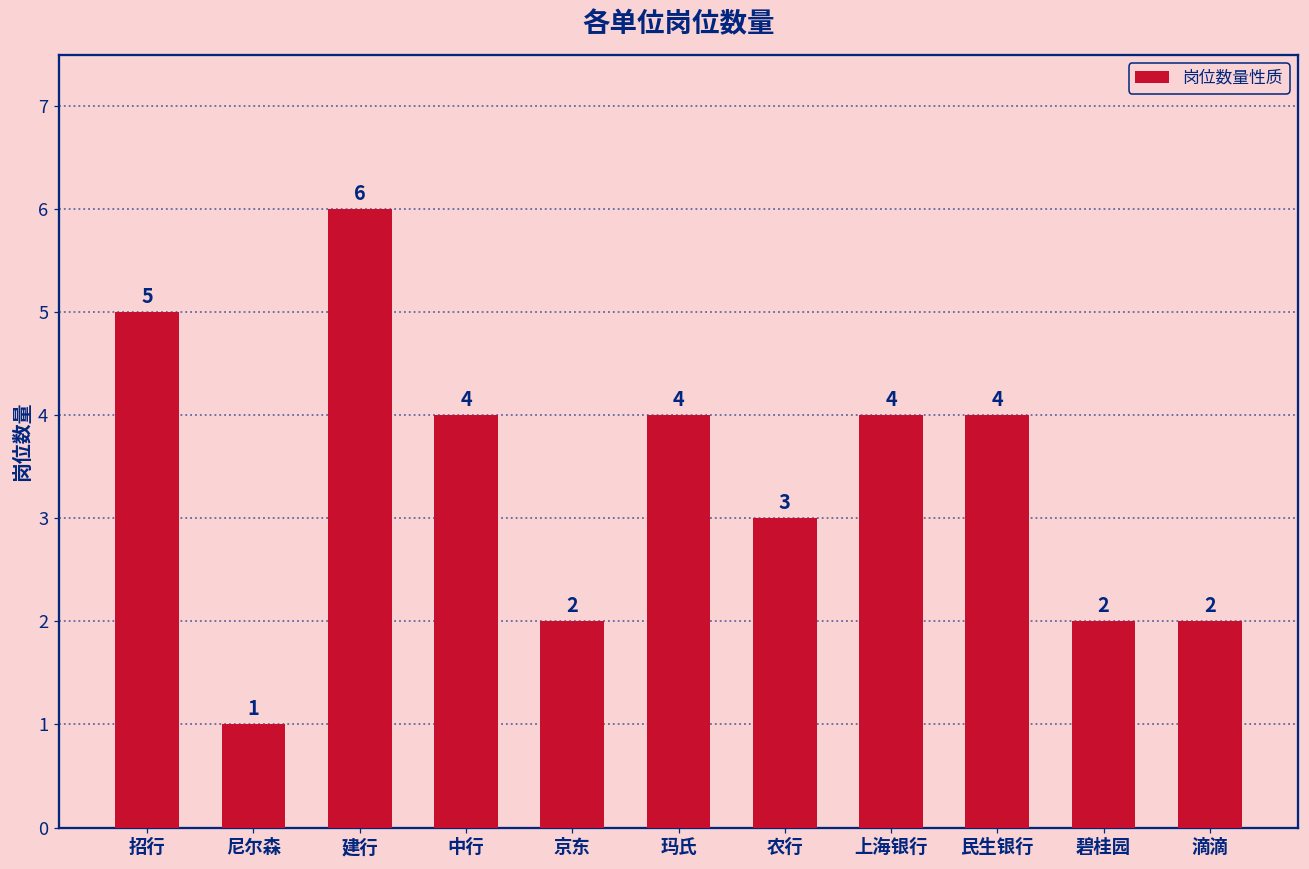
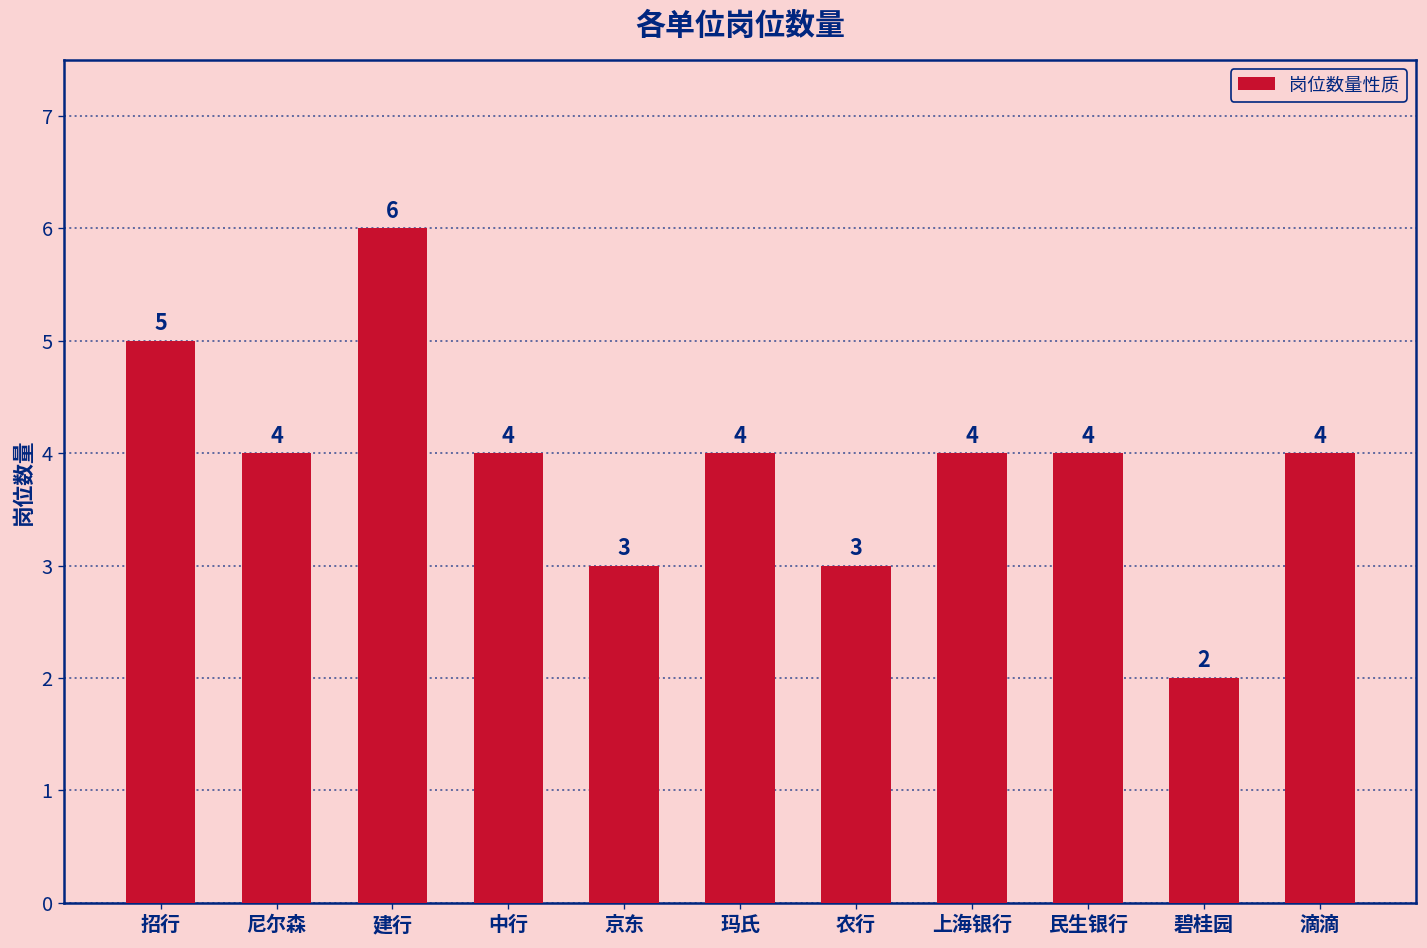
  {
    "招行": 5,
-   "尼尔森": 1,
+   "尼尔森": 4,
    "建行": 6,
    "中行": 4,
-   "京东": 2,
+   "京东": 3,
    "玛氏": 4,
    "农行": 3,
    "上海银行": 4,
    "民生银行": 4,
    "碧桂园": 2,
-   "滴滴": 2
+   "滴滴": 4
  }
